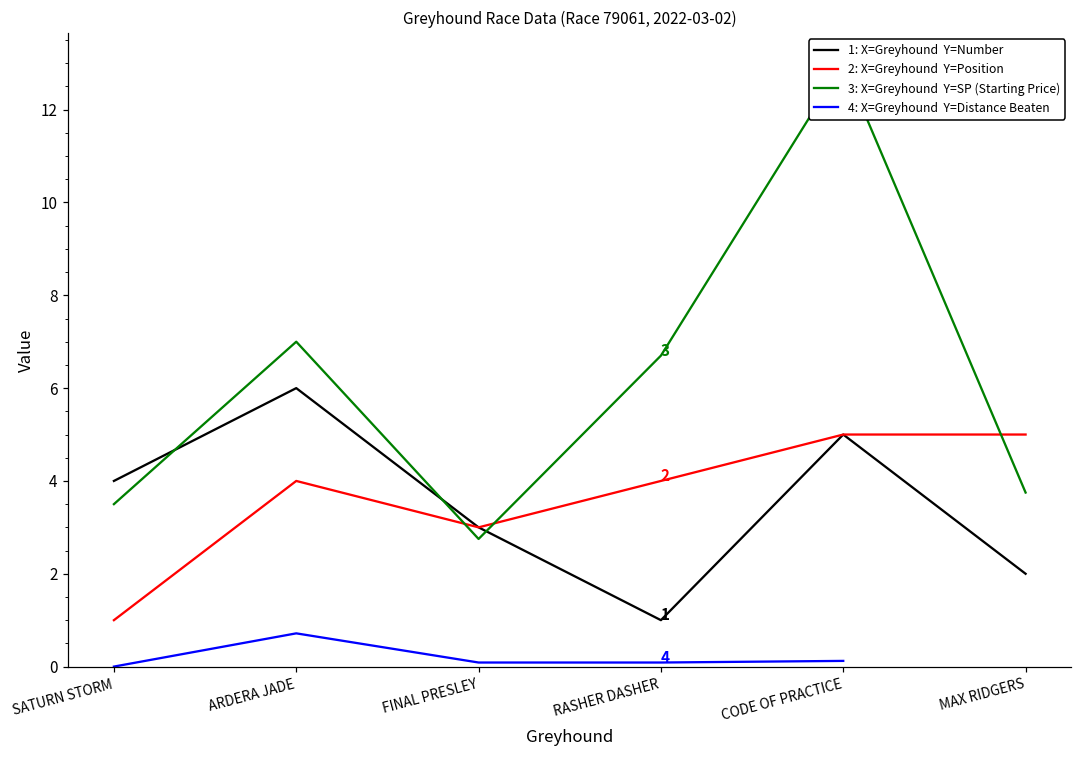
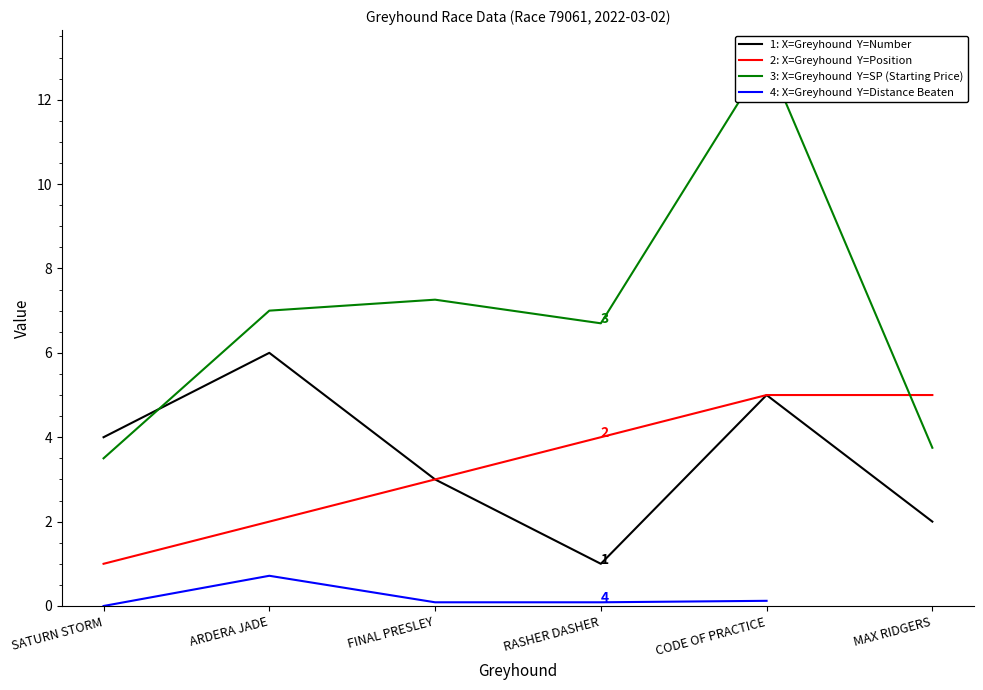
  {
    "1: X=Greyhound Y=Number": {
      "RASHER DASHER": 1
    },
    "2: X=Greyhound Y=Position": {
      "SATURN STORM": 1,
-     "ARDERA JADE": 4,
+     "ARDERA JADE": 2,
      "MAX RIDGERS": 5
    },
    "3: X=Greyhound Y=SP (Starting Price)": {
      "SATURN STORM": 3.5,
      "ARDERA JADE": 7.0,
-     "FINAL PRESLEY": 2.8,
+     "FINAL PRESLEY": 7.3,
      "MAX RIDGERS": 3.8
    },
    "4: X=Greyhound Y=Distance Beaten": {
      "SATURN STORM": 0.0,
      "ARDERA JADE": 0.7,
      "FINAL PRESLEY": 0.1,
      "CODE OF PRACTICE": 0.1
    }
  }
